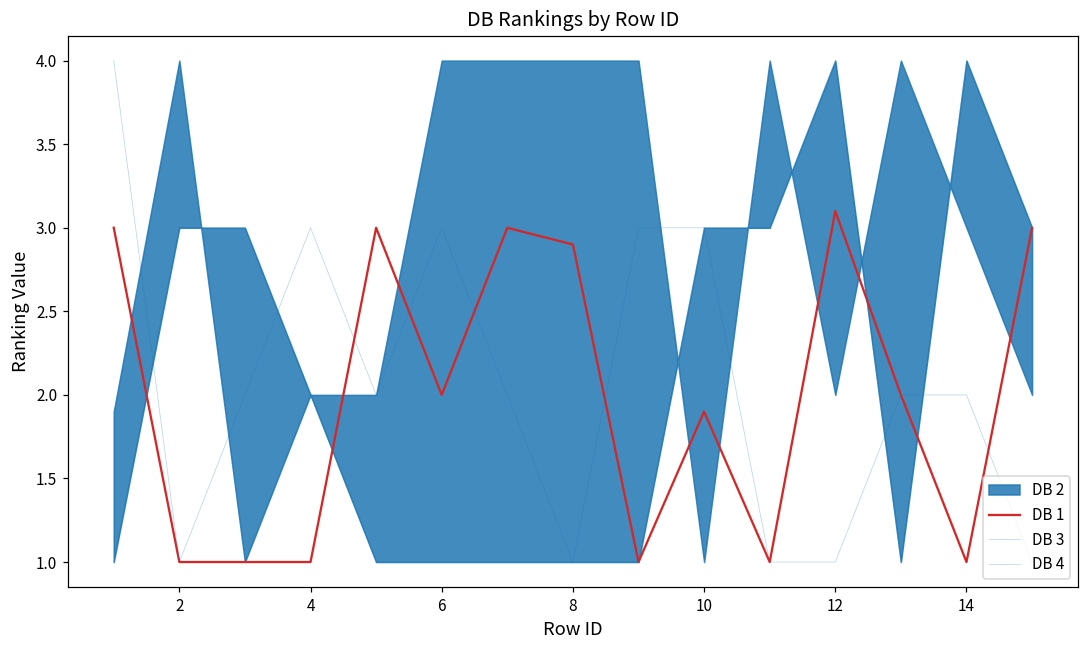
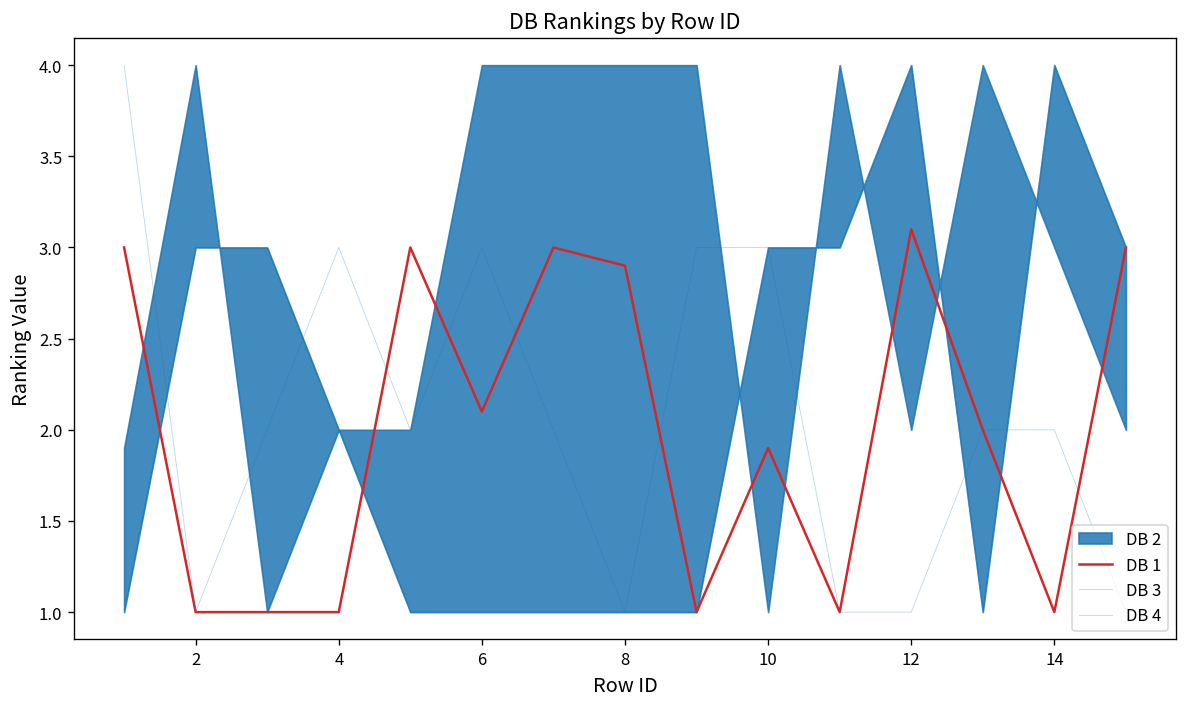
  {
    "DB 1": {
      "4": 1.0,
-     "6": 2.0,
+     "6": 2.1,
      "8": 2.9,
      "10": 1.9,
      "12": 3.1,
      "14": 1.0
    }
  }
